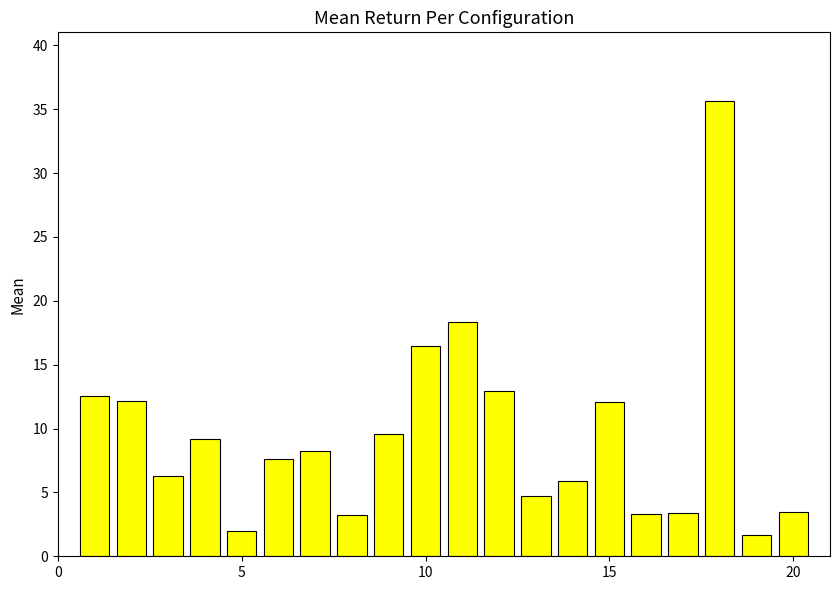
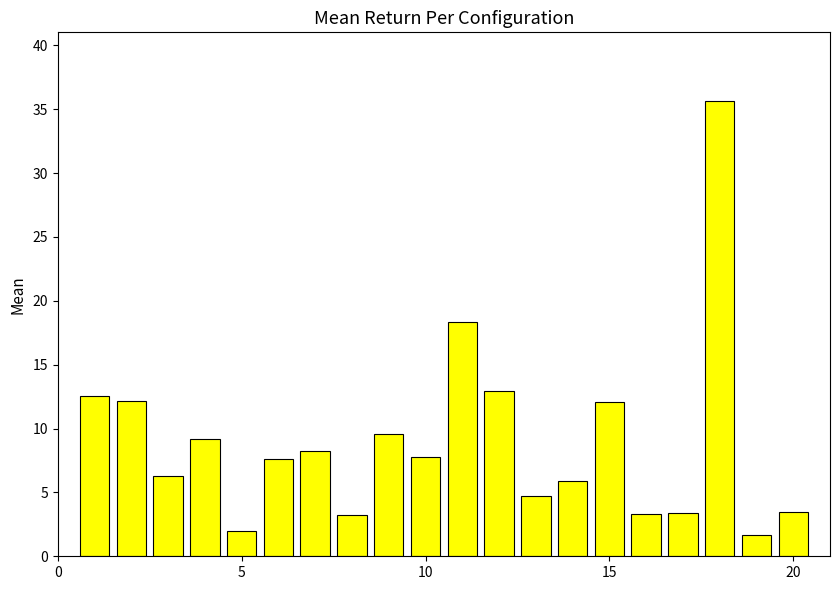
  {
    "5": 1.9,
-   "10": 16.5,
+   "10": 7.8,
    "15": 12.1,
    "20": 3.5
  }
